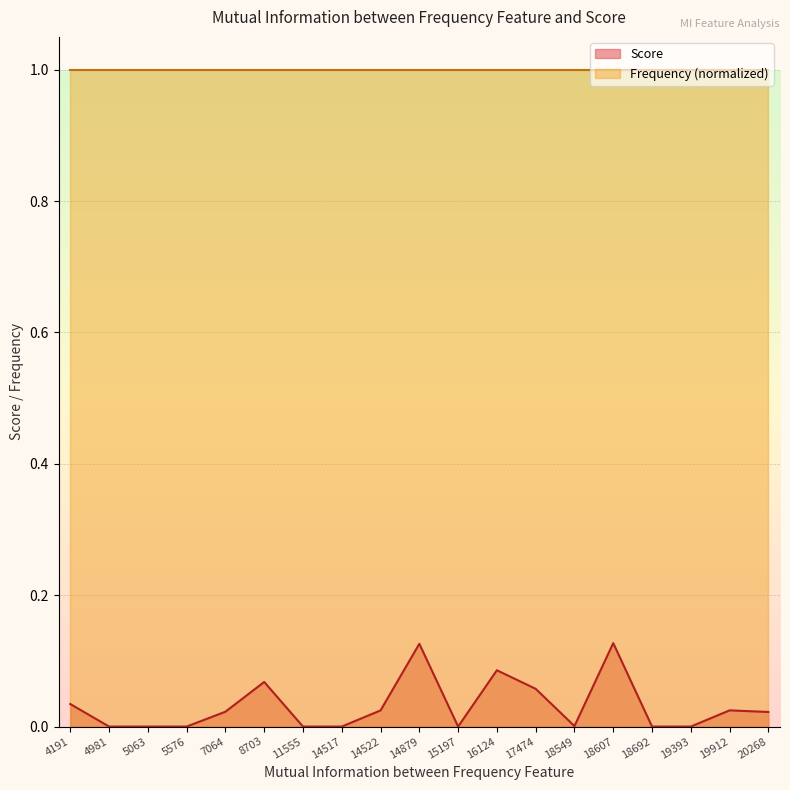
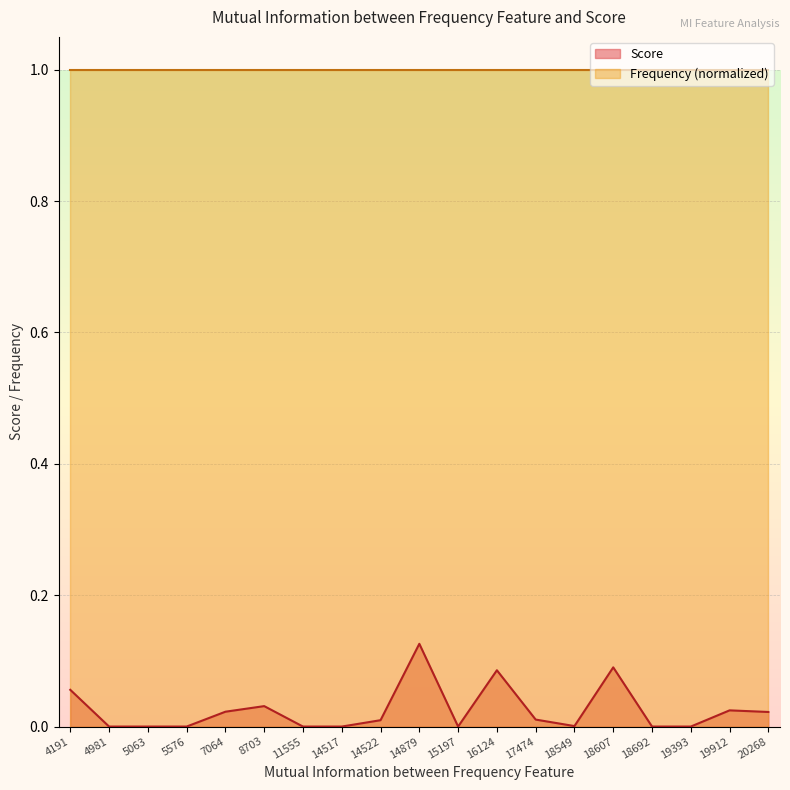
  {
    "Score": {
-     "4191": 0.03,
+     "4191": 0.06,
      "4981": 0.00,
      "5063": 0.00,
      "5576": 0.00,
      "7064": 0.02,
-     "8703": 0.07,
+     "8703": 0.03,
      "11555": 0.00,
      "14517": 0.00,
-     "14522": 0.02,
+     "14522": 0.01,
      "14879": 0.13,
      "15197": 0.00,
      "16124": 0.09,
-     "17474": 0.06,
+     "17474": 0.01,
      "18549": 0.00,
-     "18607": 0.13,
+     "18607": 0.09,
      "18692": 0.00,
      "19393": 0.00,
      "19912": 0.02,
      "20268": 0.02
    },
    "Frequency (normalized)": {
      "4191": 1.00,
      "4981": 1.00,
      "5063": 1.00,
      "5576": 1.00,
      "7064": 1.00,
      "8703": 1.00,
      "11555": 1.00,
      "14517": 1.00,
      "14522": 1.00,
      "14879": 1.00,
      "15197": 1.00,
      "16124": 1.00,
      "17474": 1.00,
      "18549": 1.00
    }
  }
